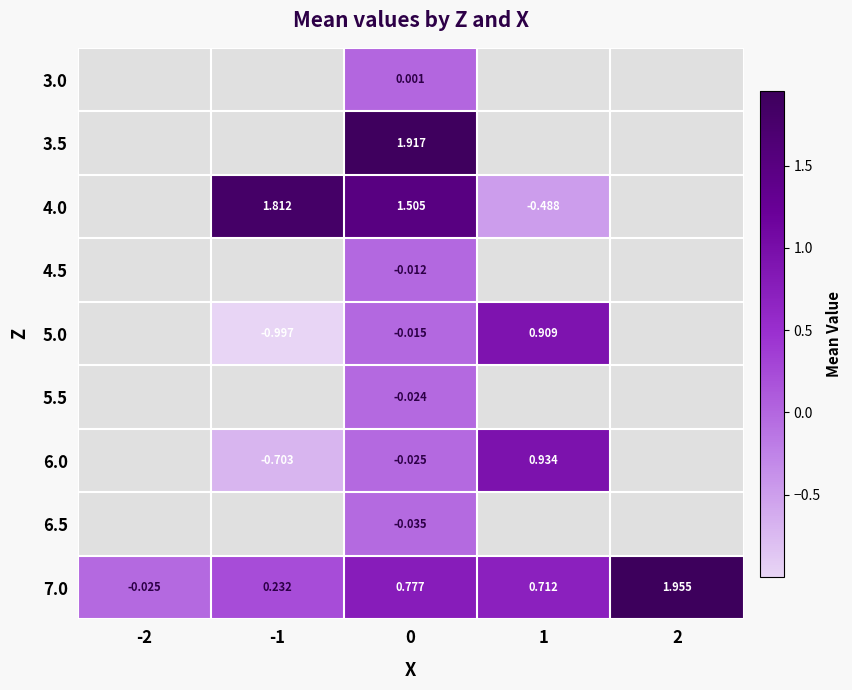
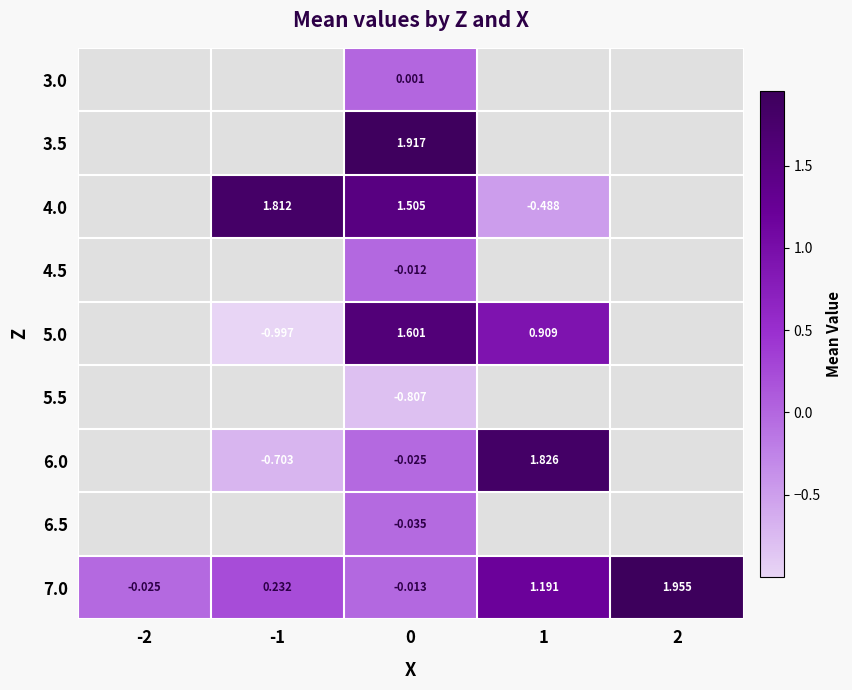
  {
    "3.0": {
      "0": 0.001
    },
    "3.5": {
      "0": 1.917
    },
    "4.0": {
      "-1": 1.812,
      "0": 1.505,
      "1": -0.488
    },
    "4.5": {
      "0": -0.012
    },
    "5.0": {
-     "0": -0.015,
+     "0": 1.601,
      "1": 0.909
    },
    "5.5": {
-     "0": -0.024
+     "0": -0.807
    },
    "6.0": {
      "-1": -0.703,
      "0": -0.025,
-     "1": 0.934
+     "1": 1.826
    },
    "6.5": {
      "0": -0.035
    },
    "7.0": {
      "-2": -0.025,
      "-1": 0.232,
-     "0": 0.777,
-     "1": 0.712,
+     "0": -0.013,
+     "1": 1.191,
      "2": 1.955
    }
  }
